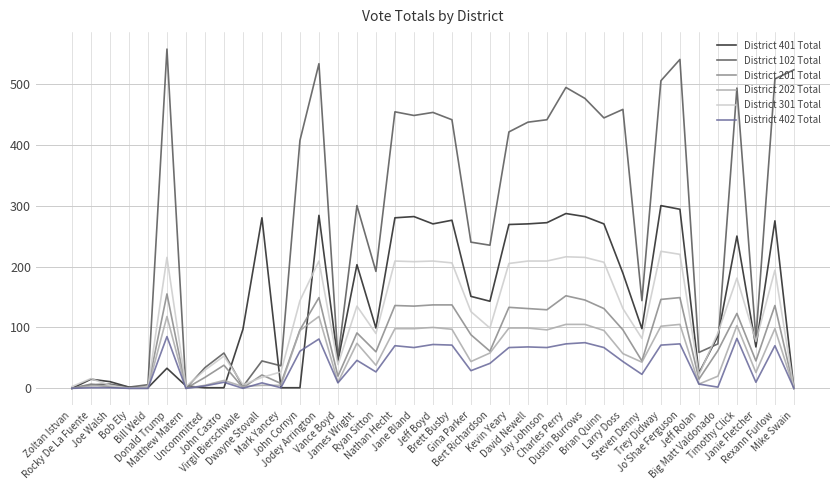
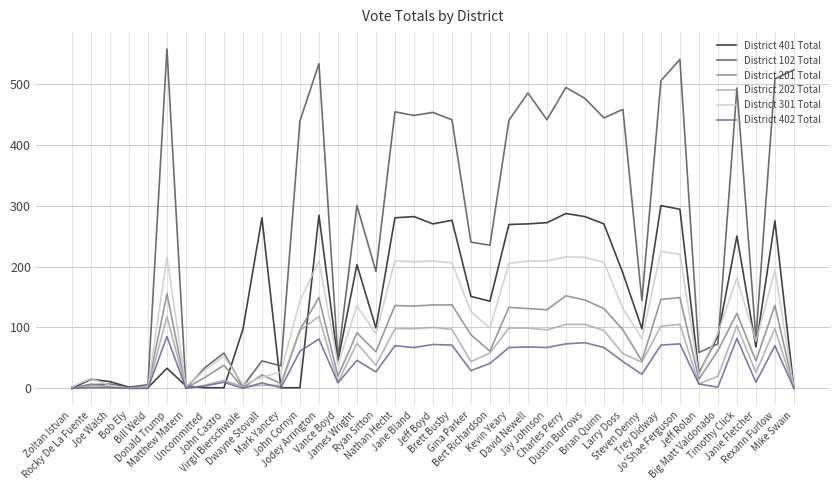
  {
    "District 401 Total": {
      "Donald Trump": 30,
      "John Castro": 0,
      "Virgil Bierschwale": 100,
      "Dwayne Stovall": 280,
      "John Cornyn": 0,
      "Jodey Arrington": 280,
      "James Wright": 200,
      "Ryan Sitton": 100,
      "Nathan Hecht": 280,
      "Jane Bland": 280,
      "Jeff Boyd": 270,
      "Brett Busby": 280,
      "Gina Parker": 150,
      "Bert Richardson": 140,
      "Kevin Yeary": 270,
      "David Newell": 270,
      "Jay Johnson": 270,
      "Charles Perry": 290,
      "Dustin Burrows": 280,
      "Brian Quinn": 270,
      "Larry Doss": 190,
      "Steven Denny": 100,
      "Trey Didway": 300,
      "Jo'Shae Ferguson": 290,
      "Big Matt Valdonado": 90,
      "Timothy Click": 250,
      "Janie Fletcher": 70,
      "Rexann Furlow": 280
    },
    "District 102 Total": {
      "Donald Trump": 560,
      "John Castro": 60,
      "Dwayne Stovall": 50,
      "Mark Yancey": 40,
-     "John Cornyn": 410,
+     "John Cornyn": 440,
      "Jodey Arrington": 530,
      "James Wright": 300,
      "Ryan Sitton": 190,
      "Nathan Hecht": 450,
      "Jane Bland": 450,
      "Jeff Boyd": 450,
      "Brett Busby": 440,
      "Gina Parker": 240,
      "Bert Richardson": 240,
-     "Kevin Yeary": 420,
-     "David Newell": 440,
+     "Kevin Yeary": 440,
+     "David Newell": 490,
      "Jay Johnson": 440,
      "Charles Perry": 490,
      "Dustin Burrows": 480,
      "Brian Quinn": 440,
      "Larry Doss": 460,
      "Steven Denny": 140,
      "Trey Didway": 510,
      "Jo'Shae Ferguson": 540,
      "Jeff Rolan": 60,
      "Big Matt Valdonado": 70,
      "Timothy Click": 490,
      "Janie Fletcher": 80,
      "Rexann Furlow": 510,
      "Mike Swain": 520
    }
  }
